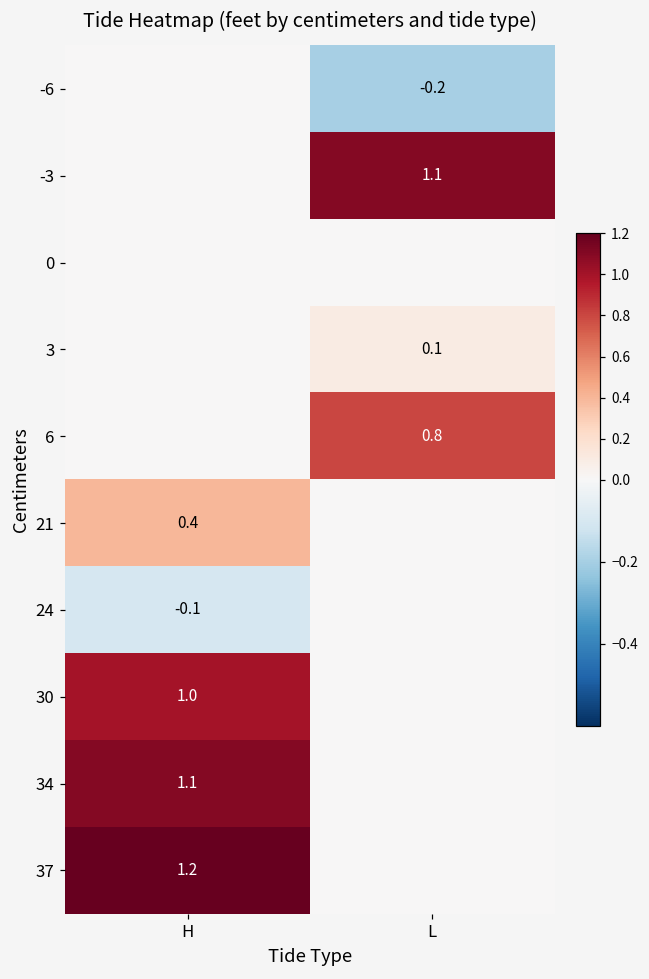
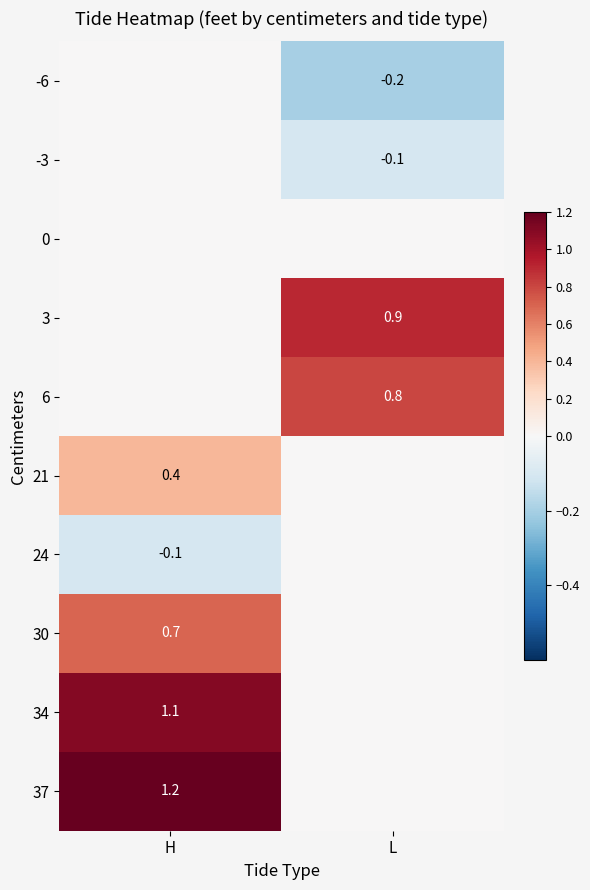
  {
    "-6": {
      "L": -0.2
    },
    "-3": {
-     "L": 1.1
+     "L": -0.1
    },
    "3": {
-     "L": 0.1
+     "L": 0.9
    },
    "6": {
      "L": 0.8
    },
    "21": {
      "H": 0.4
    },
    "24": {
      "H": -0.1
    },
    "30": {
-     "H": 1.0
+     "H": 0.7
    },
    "34": {
      "H": 1.1
    },
    "37": {
      "H": 1.2
    }
  }
